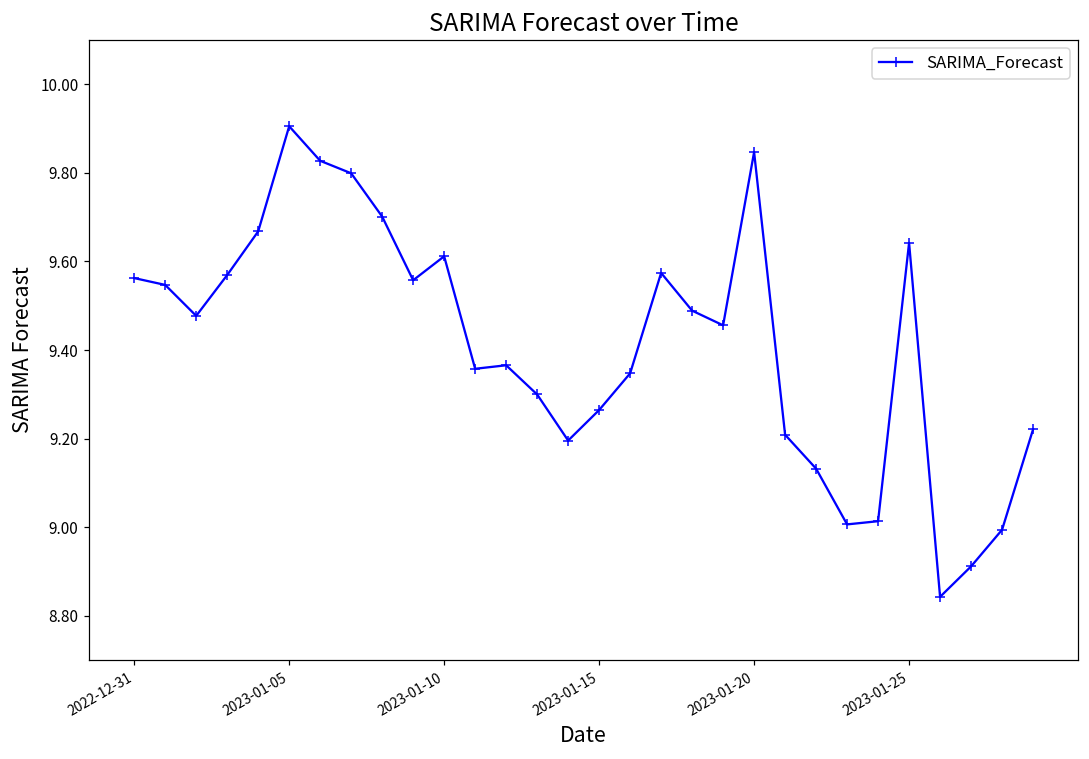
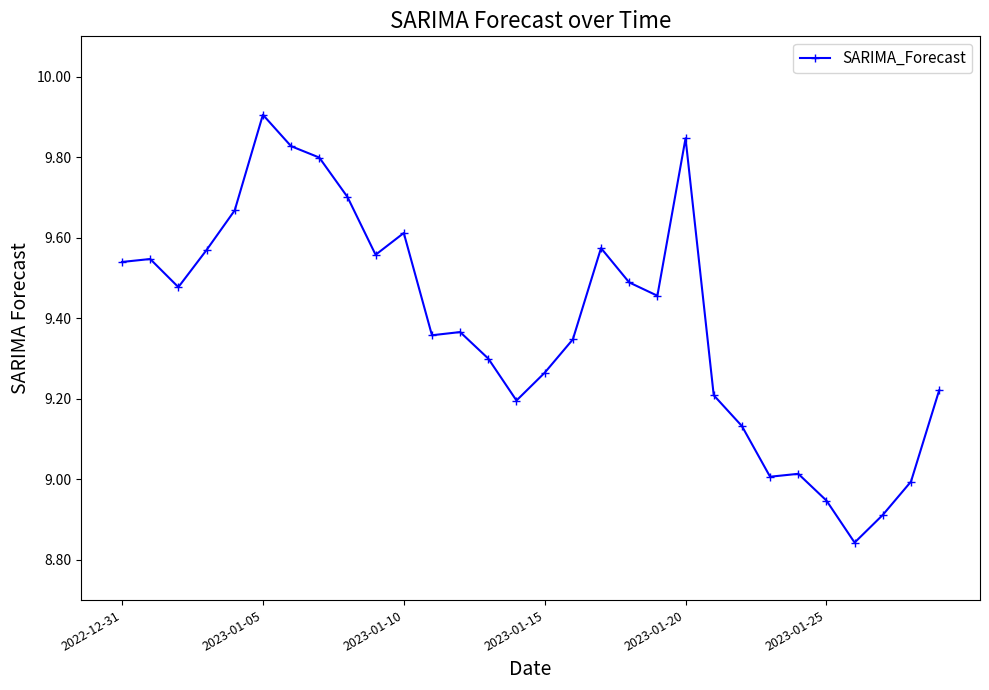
  {
-   "2022-12-31": 9.56,
+   "2022-12-31": 9.54,
    "2023-01-05": 9.91,
    "2023-01-10": 9.61,
    "2023-01-15": 9.26,
    "2023-01-20": 9.85,
-   "2023-01-25": 9.64
+   "2023-01-25": 8.95
  }
